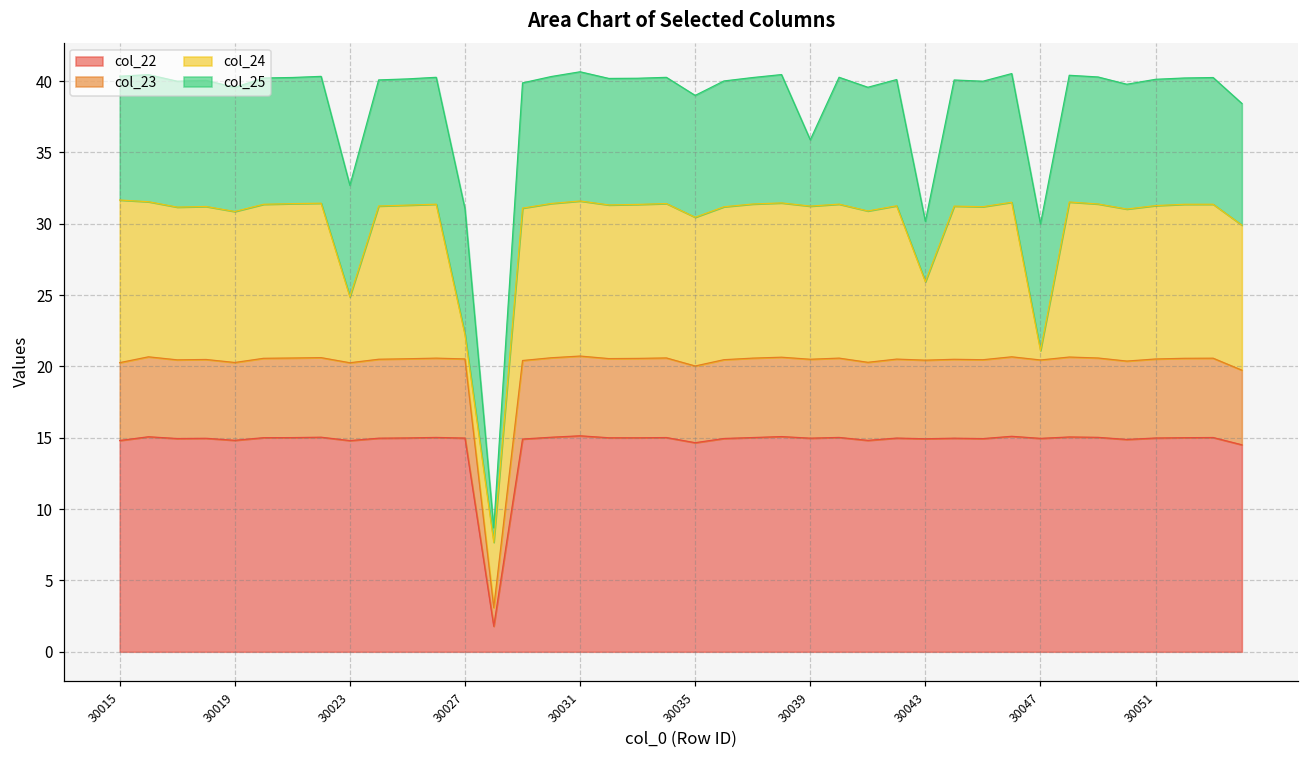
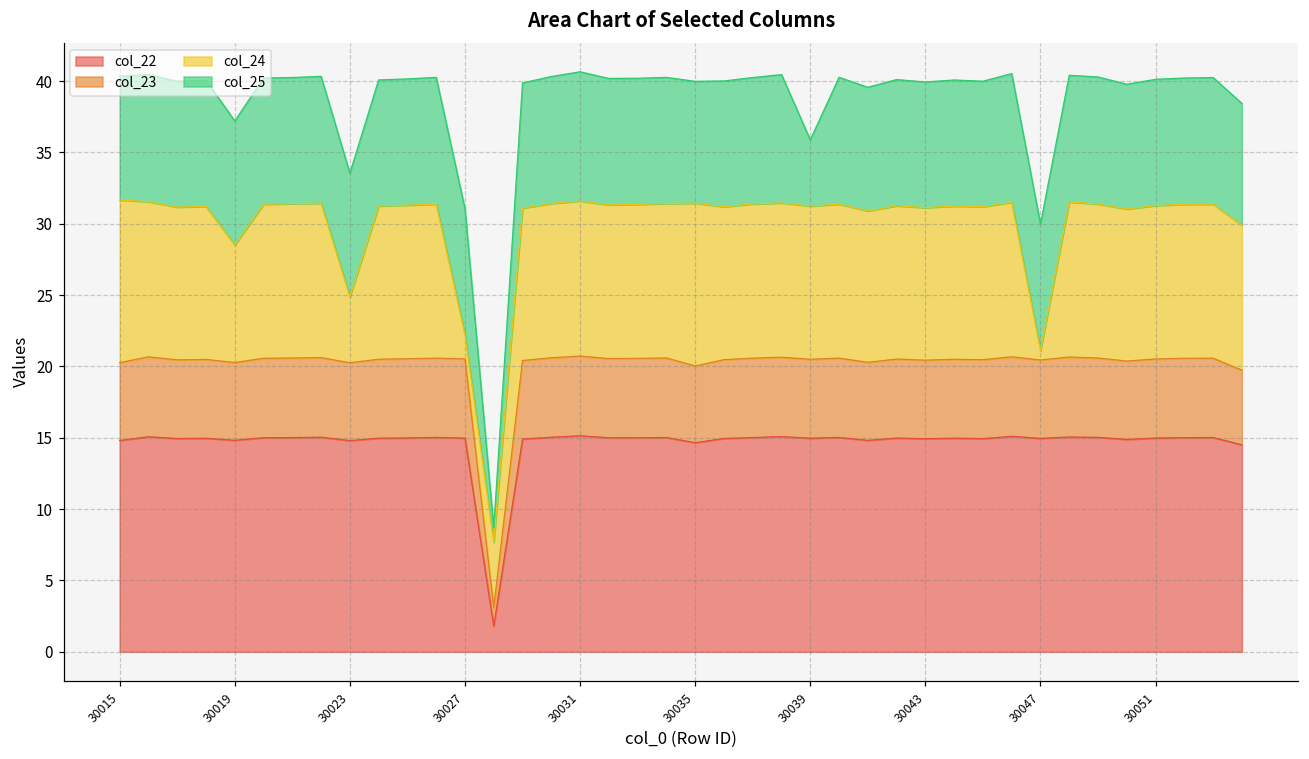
  {
    "col_24": {
      "30015": 11.4,
-     "30019": 10.6,
+     "30019": 8.2,
      "30023": 4.6,
      "30027": 1.7,
      "30031": 10.9,
-     "30035": 10.4,
+     "30035": 11.4,
      "30039": 10.7,
-     "30043": 5.5,
+     "30043": 10.7,
      "30047": 0.7,
      "30051": 10.8
    },
    "col_25": {
-     "30023": 7.8,
+     "30023": 8.7,
      "30027": 8.8,
      "30031": 9.1,
      "30035": 8.5,
      "30039": 4.6,
-     "30043": 4.2,
+     "30043": 8.8,
      "30047": 8.9,
      "30051": 8.9
    }
  }
